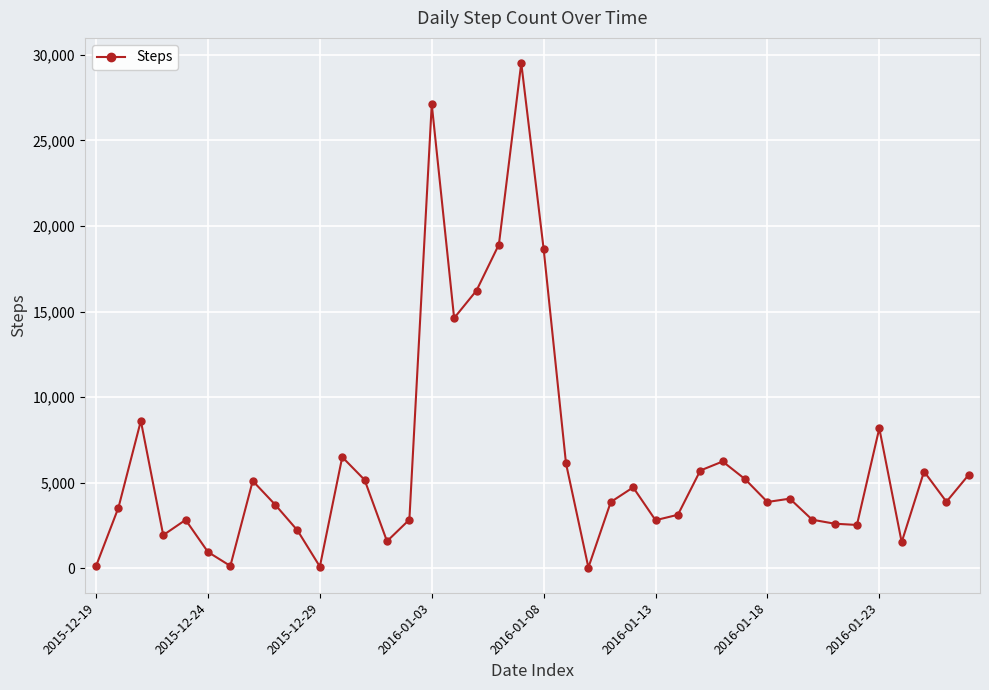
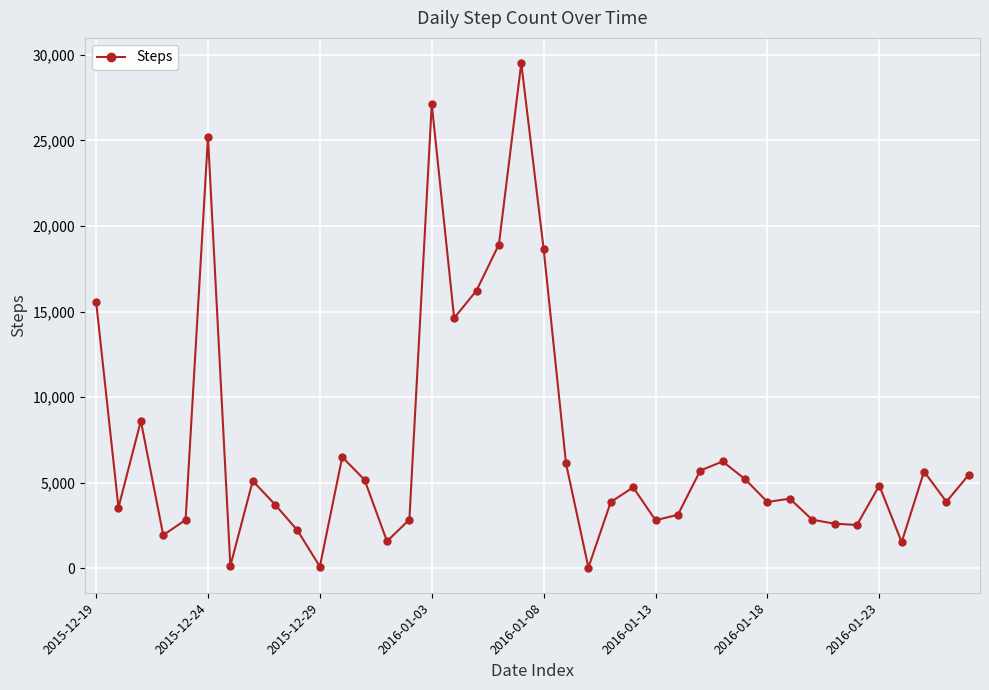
  {
-   "2015-12-19": "100",
-   "2015-12-24": "1,000",
+   "2015-12-19": "15,600",
+   "2015-12-24": "25,200",
    "2015-12-29": "100",
    "2016-01-03": "27,100",
    "2016-01-08": "18,700",
    "2016-01-13": "2,800",
    "2016-01-18": "3,900",
-   "2016-01-23": "8,200"
+   "2016-01-23": "4,800"
  }
